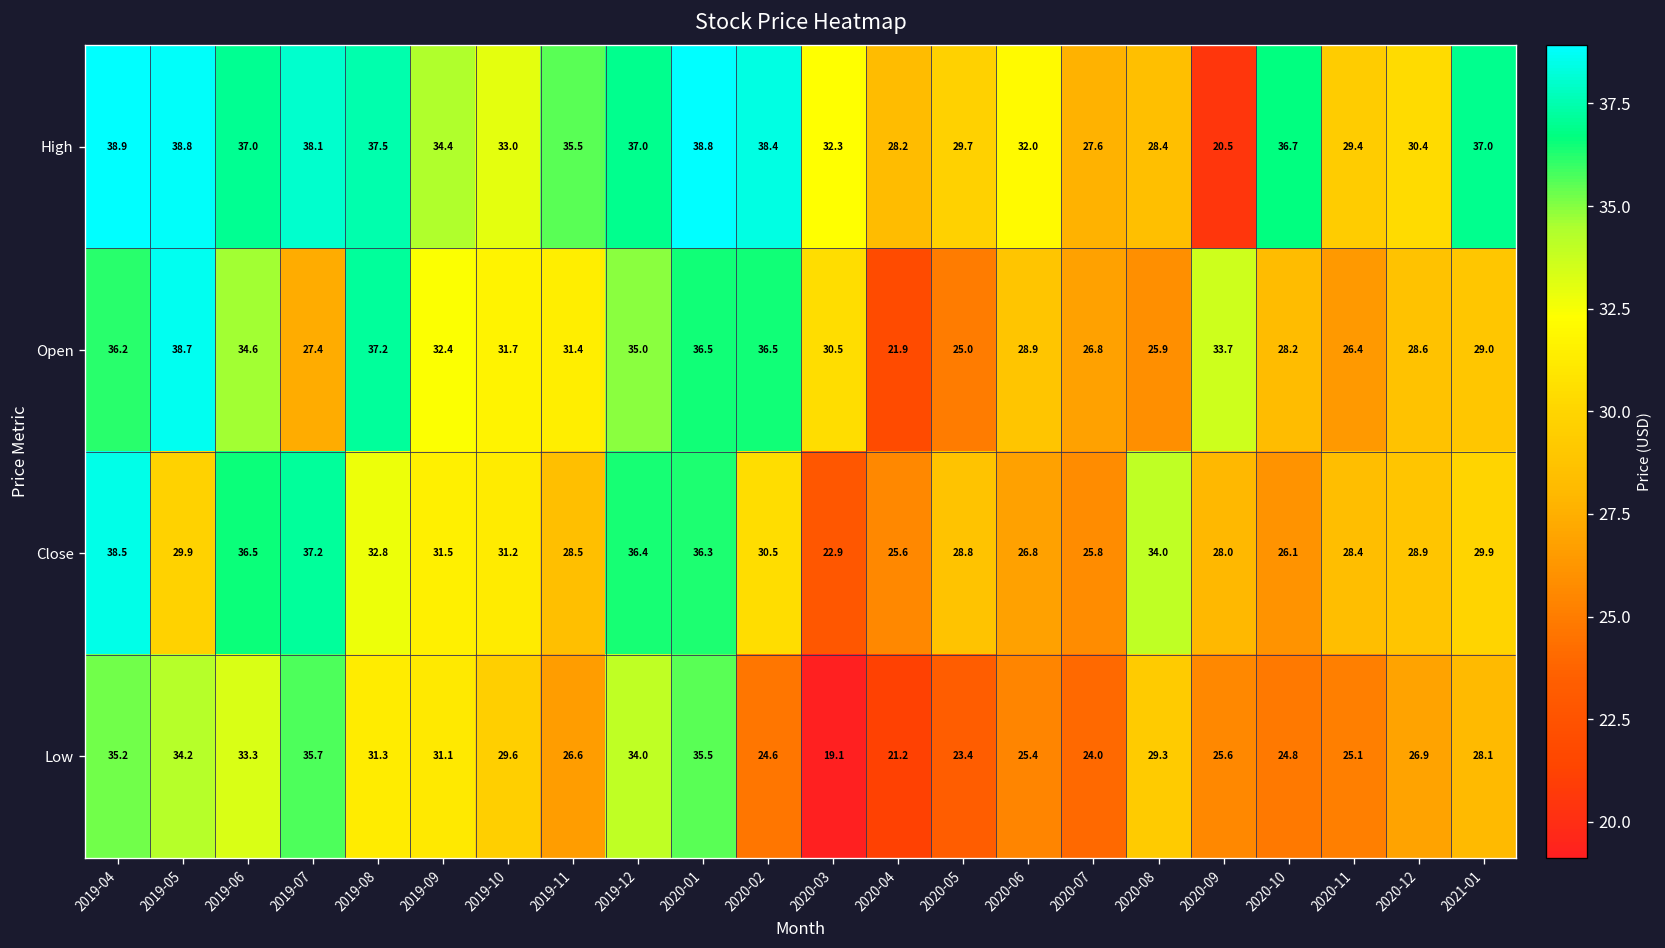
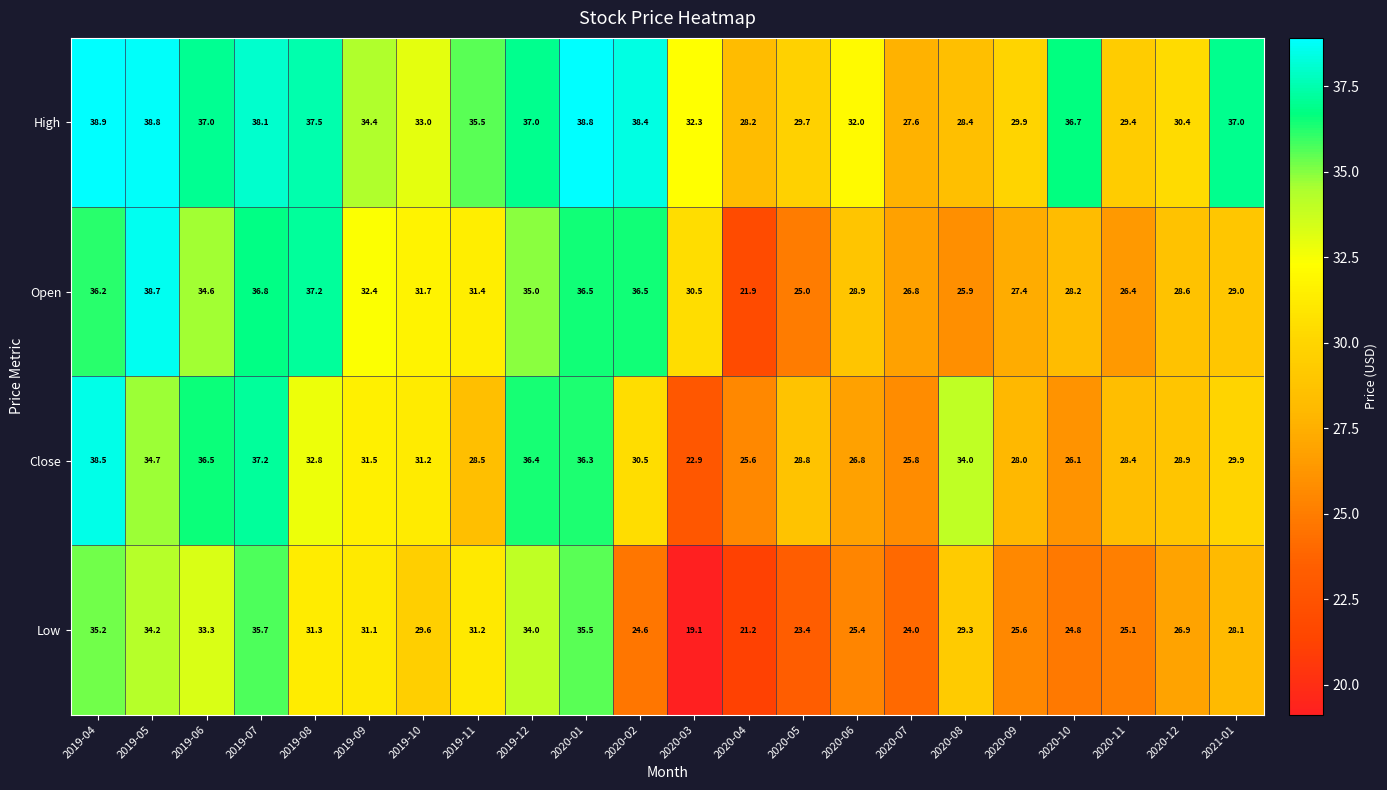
  {
    "High": {
      "2019-04": 38.9,
      "2019-05": 38.8,
      "2019-06": 37.0,
      "2019-07": 38.1,
      "2019-08": 37.5,
      "2019-09": 34.4,
      "2019-10": 33.0,
      "2019-11": 35.5,
      "2019-12": 37.0,
      "2020-01": 38.8,
      "2020-02": 38.4,
      "2020-03": 32.3,
      "2020-04": 28.2,
      "2020-05": 29.7,
      "2020-06": 32.0,
      "2020-07": 27.6,
      "2020-08": 28.4,
-     "2020-09": 20.5,
+     "2020-09": 29.9,
      "2020-10": 36.7,
      "2020-11": 29.4,
      "2020-12": 30.4,
      "2021-01": 37.0
    },
    "Open": {
      "2019-04": 36.2,
      "2019-05": 38.7,
      "2019-06": 34.6,
-     "2019-07": 27.4,
+     "2019-07": 36.8,
      "2019-08": 37.2,
      "2019-09": 32.4,
      "2019-10": 31.7,
      "2019-11": 31.4,
      "2019-12": 35.0,
      "2020-01": 36.5,
      "2020-02": 36.5,
      "2020-03": 30.5,
      "2020-04": 21.9,
      "2020-05": 25.0,
      "2020-06": 28.9,
      "2020-07": 26.8,
      "2020-08": 25.9,
-     "2020-09": 33.7,
+     "2020-09": 27.4,
      "2020-10": 28.2,
      "2020-11": 26.4,
      "2020-12": 28.6,
      "2021-01": 29.0
    },
    "Close": {
      "2019-04": 38.5,
-     "2019-05": 29.9,
+     "2019-05": 34.7,
      "2019-06": 36.5,
      "2019-07": 37.2,
      "2019-08": 32.8,
      "2019-09": 31.5,
      "2019-10": 31.2,
      "2019-11": 28.5,
      "2019-12": 36.4,
      "2020-01": 36.3,
      "2020-02": 30.5,
      "2020-03": 22.9,
      "2020-04": 25.6,
      "2020-05": 28.8,
      "2020-06": 26.8,
      "2020-07": 25.8,
      "2020-08": 34.0,
      "2020-09": 28.0,
      "2020-10": 26.1,
      "2020-11": 28.4,
      "2020-12": 28.9,
      "2021-01": 29.9
    },
    "Low": {
      "2019-04": 35.2,
      "2019-05": 34.2,
      "2019-06": 33.3,
      "2019-07": 35.7,
      "2019-08": 31.3,
      "2019-09": 31.1,
      "2019-10": 29.6,
-     "2019-11": 26.6,
+     "2019-11": 31.2,
      "2019-12": 34.0,
      "2020-01": 35.5,
      "2020-02": 24.6,
      "2020-03": 19.1,
      "2020-04": 21.2,
      "2020-05": 23.4,
      "2020-06": 25.4,
      "2020-07": 24.0,
      "2020-08": 29.3,
      "2020-09": 25.6,
      "2020-10": 24.8,
      "2020-11": 25.1,
      "2020-12": 26.9,
      "2021-01": 28.1
    }
  }
